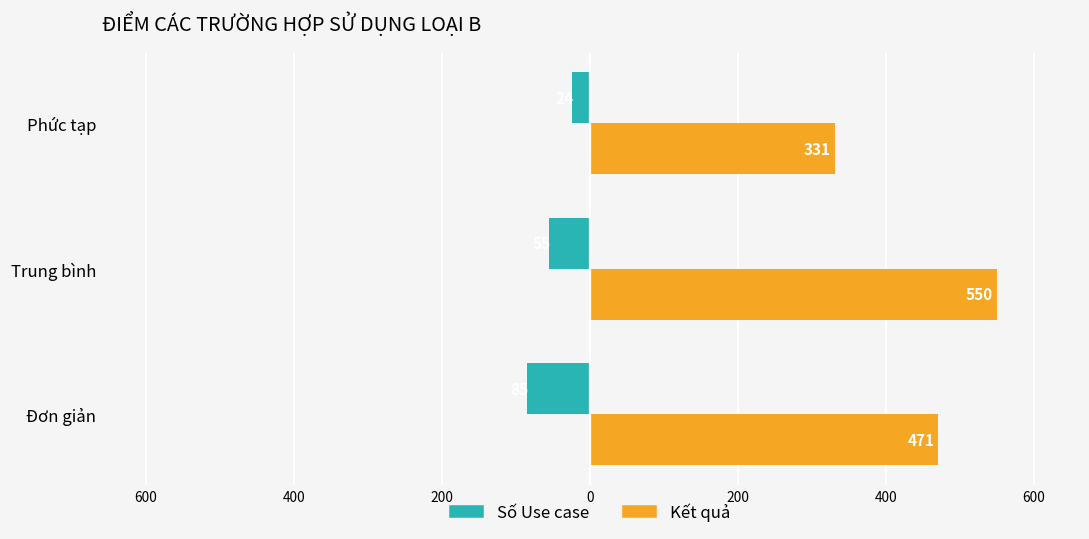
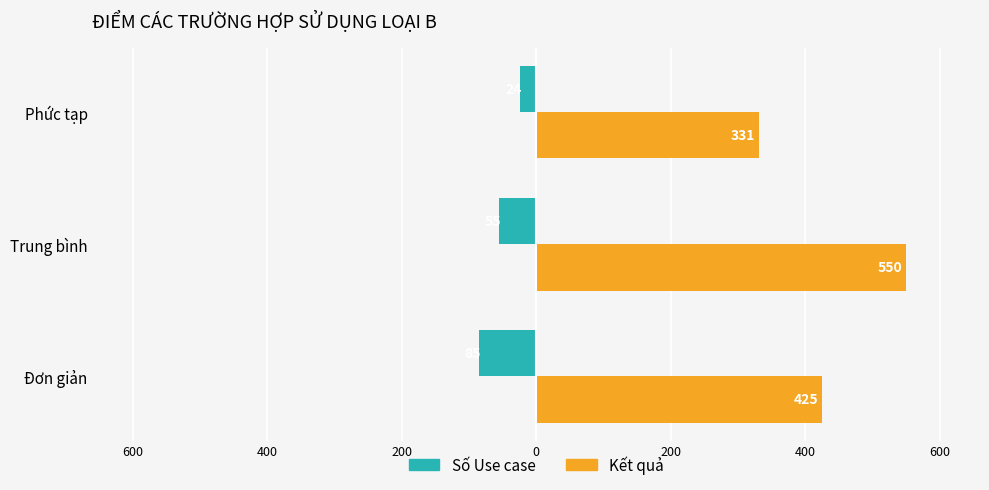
  {
    "Kết quả": {
      "Phức tạp": 331,
      "Trung bình": 550,
-     "Đơn giản": 471
+     "Đơn giản": 425
    }
  }
